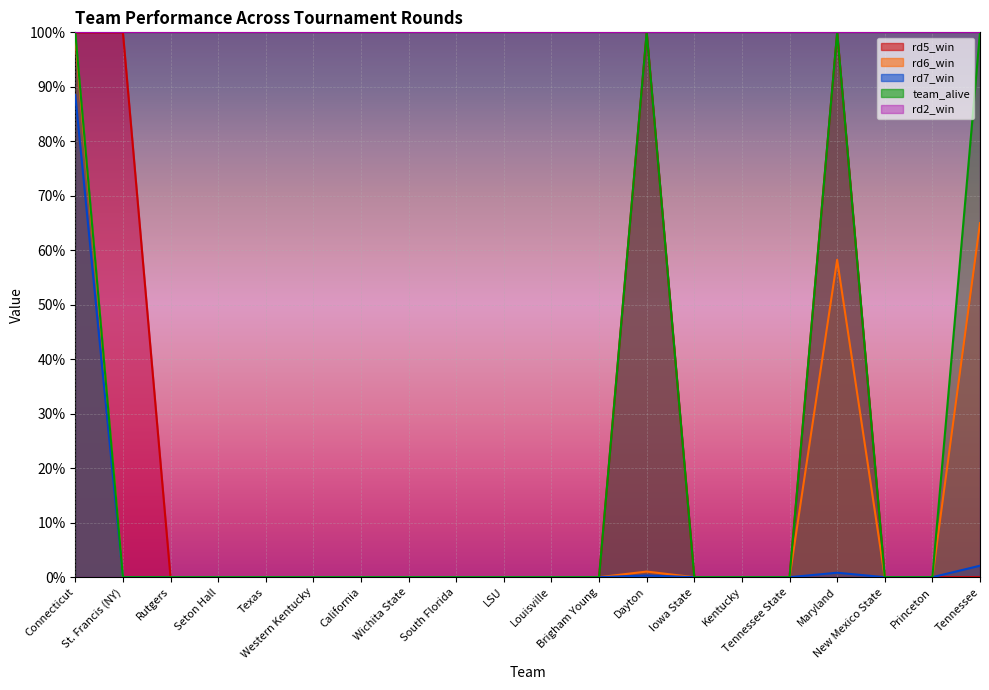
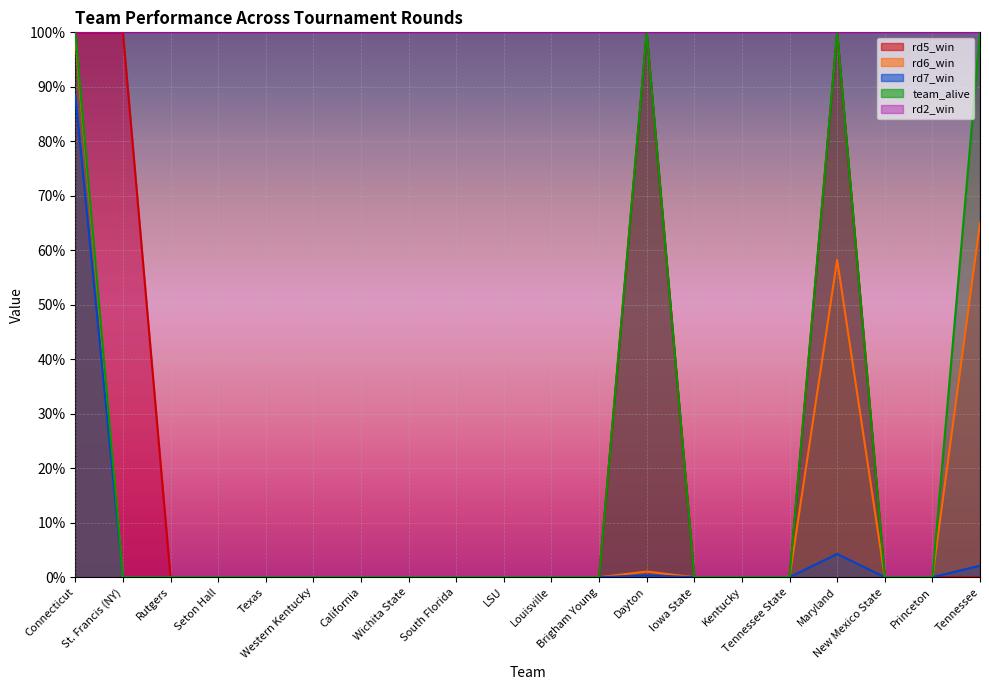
  {
    "rd5_win": {
      "Tennessee": "0%"
    },
    "rd6_win": {
      "Connecticut": "99%",
      "Dayton": "1%",
      "Maryland": "58%",
      "Tennessee": "65%"
    },
    "rd7_win": {
      "Connecticut": "88%",
      "Dayton": "0%",
-     "Maryland": "1%",
+     "Maryland": "4%",
      "Tennessee": "2%"
    },
    "rd2_win": {
      "Rutgers": "100%",
      "Seton Hall": "100%",
      "Texas": "100%",
      "Western Kentucky": "100%",
      "California": "100%",
      "Wichita State": "100%",
      "South Florida": "100%",
      "LSU": "100%",
      "Louisville": "100%",
      "Brigham Young": "100%",
      "Iowa State": "100%",
      "Kentucky": "100%",
      "Tennessee State": "100%",
      "New Mexico State": "100%",
      "Princeton": "100%"
    }
  }
